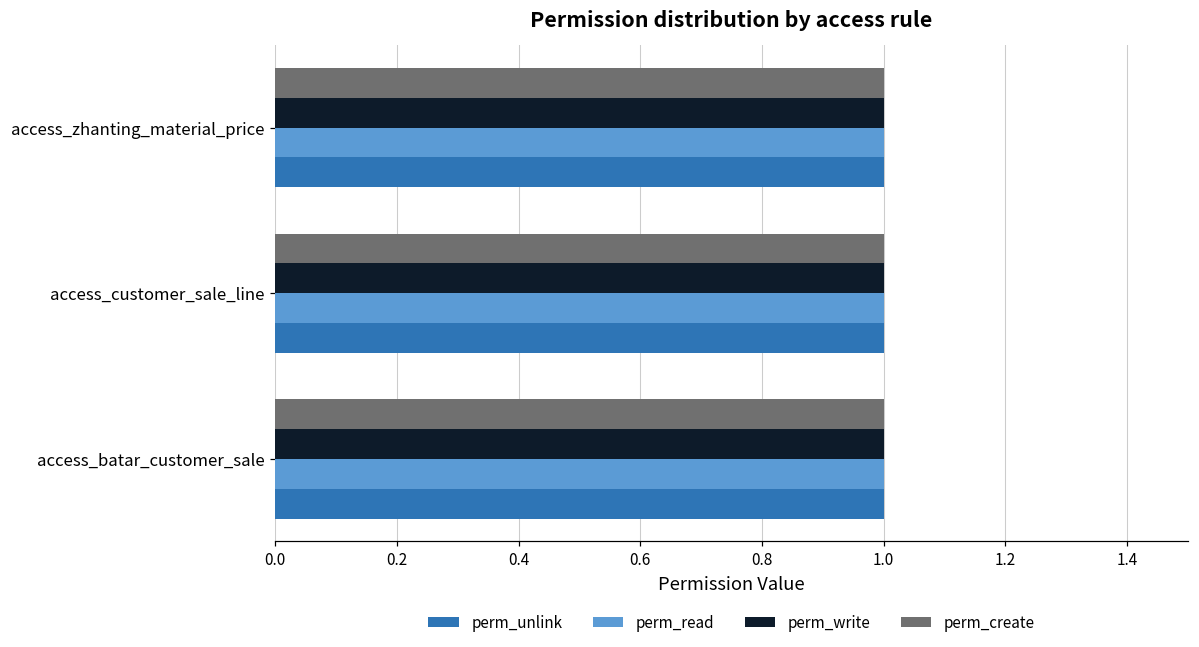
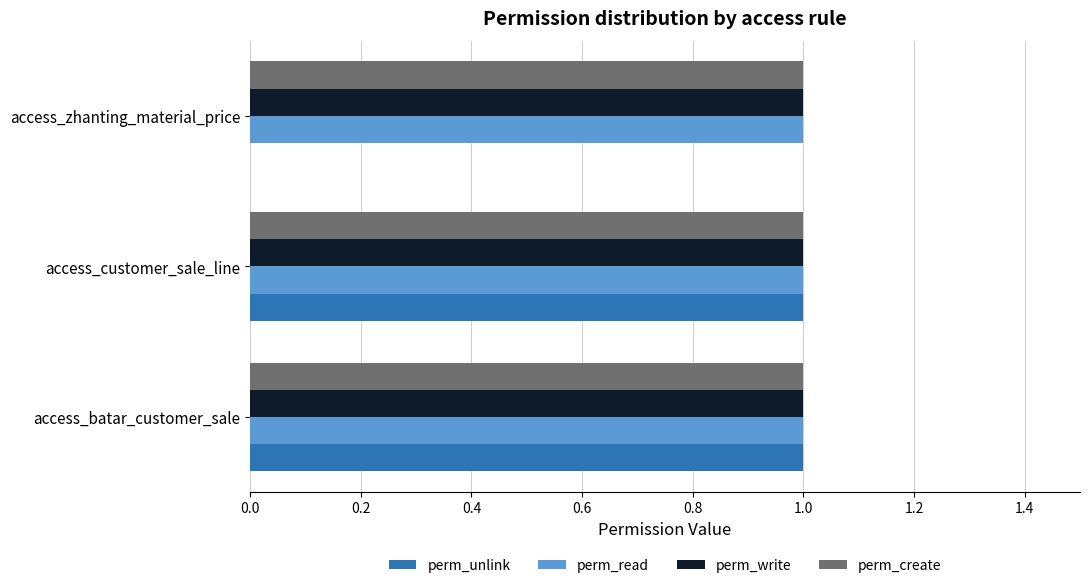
  {
    "perm_unlink": {
-     "access_zhanting_material_price": 1,
+     "access_zhanting_material_price": 0,
      "access_customer_sale_line": 1,
      "access_batar_customer_sale": 1
    },
    "perm_read": {
      "access_zhanting_material_price": 1,
      "access_customer_sale_line": 1,
      "access_batar_customer_sale": 1
    },
    "perm_write": {
      "access_zhanting_material_price": 1,
      "access_customer_sale_line": 1,
      "access_batar_customer_sale": 1
    },
    "perm_create": {
      "access_zhanting_material_price": 1,
      "access_customer_sale_line": 1,
      "access_batar_customer_sale": 1
    }
  }
